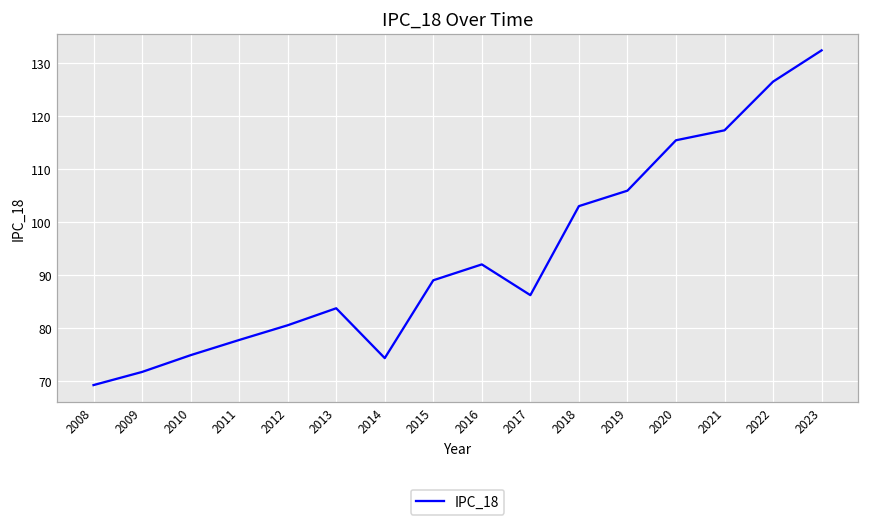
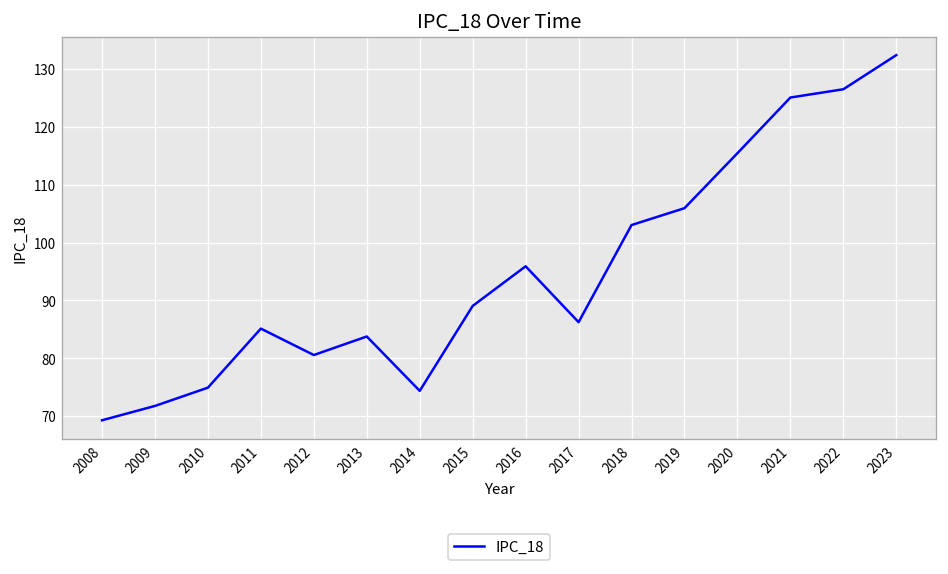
  {
    "2008": 69,
    "2009": 72,
    "2010": 75,
-   "2011": 78,
+   "2011": 85,
    "2012": 81,
    "2013": 84,
    "2014": 74,
    "2015": 89,
-   "2016": 92,
+   "2016": 96,
    "2017": 86,
    "2018": 103,
    "2019": 106,
    "2020": 115,
-   "2021": 117,
+   "2021": 125,
    "2022": 126,
    "2023": 132
  }
